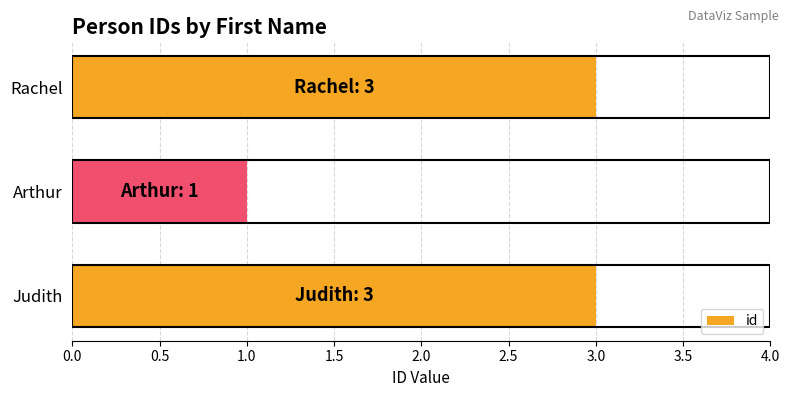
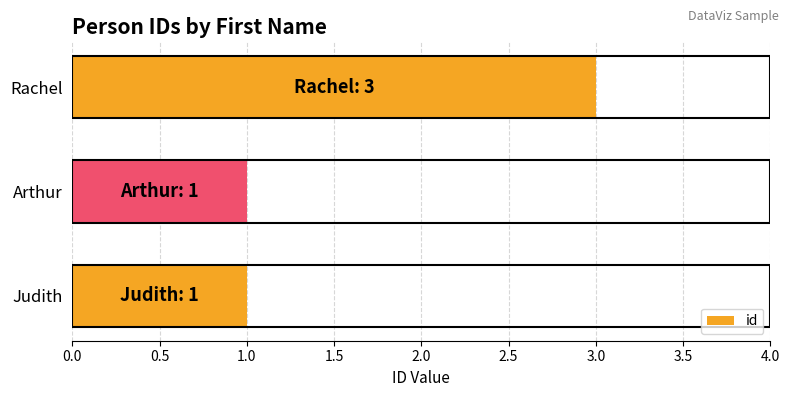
  {
    "Rachel": 3,
    "Arthur": 1,
-   "Judith": 3
+   "Judith": 1
  }
